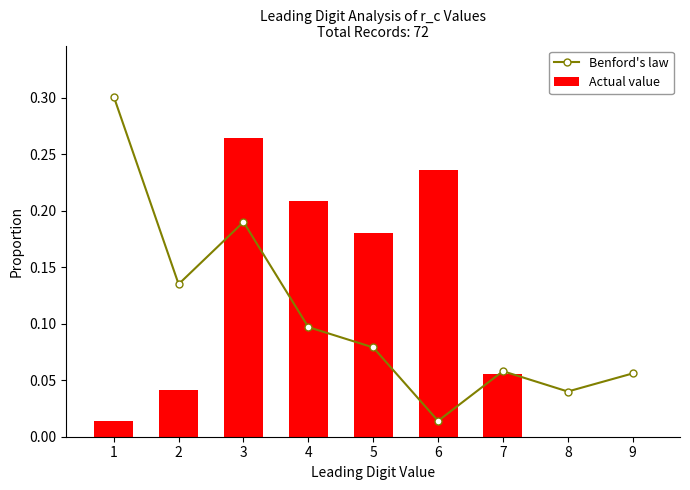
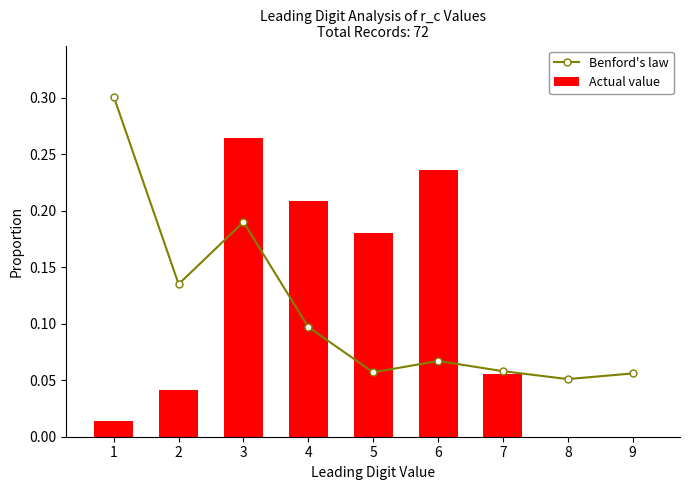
  {
    "Benford's law": {
      "1": 0.301,
      "2": 0.135,
      "3": 0.190,
      "4": 0.097,
-     "5": 0.079,
-     "6": 0.014,
+     "5": 0.057,
+     "6": 0.067,
      "7": 0.058,
-     "8": 0.040,
+     "8": 0.051,
      "9": 0.056
    },
    "Actual value": {
      "1": 0.014,
      "2": 0.042,
      "3": 0.264,
      "4": 0.208,
      "5": 0.181,
      "6": 0.236,
      "7": 0.056,
      "8": 0.000,
      "9": 0.000
    }
  }
